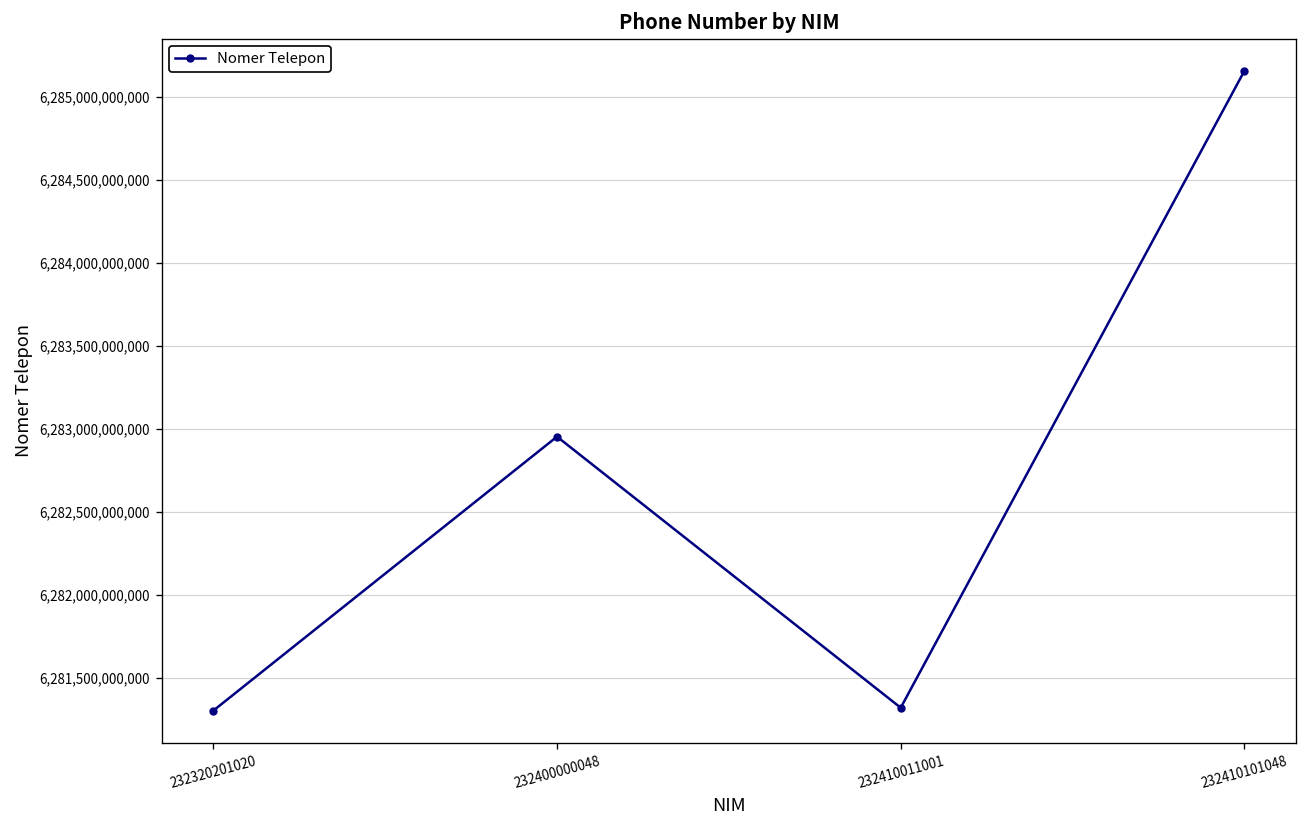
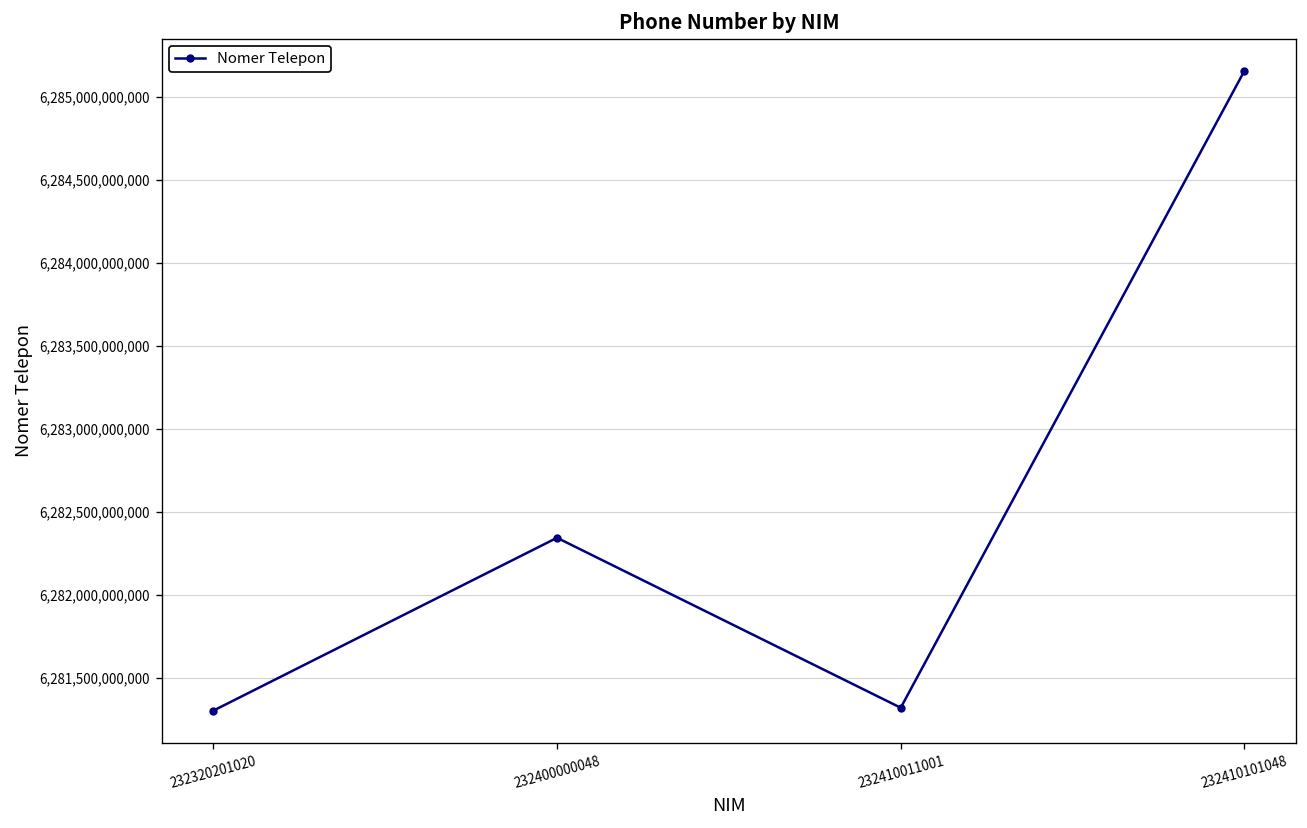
  {
    "232320201020": "6,281,300,000,000",
-   "232400000048": "6,282,950,000,000",
+   "232400000048": "6,282,350,000,000",
    "232410011001": "6,281,320,000,000",
    "232410101048": "6,285,160,000,000"
  }
